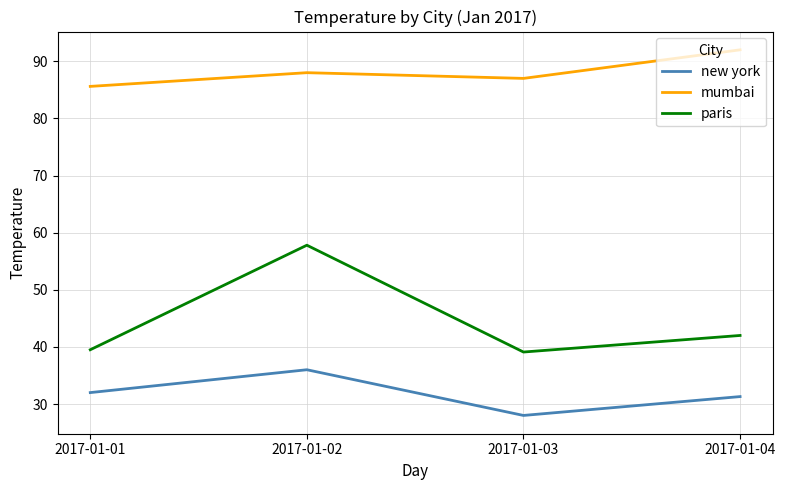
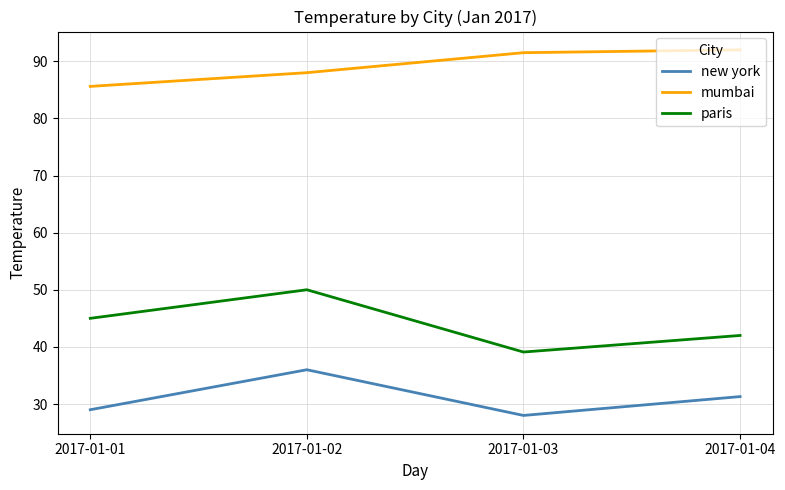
  {
    "new york": {
-     "2017-01-01": 32,
+     "2017-01-01": 29,
      "2017-01-02": 36,
      "2017-01-03": 28,
      "2017-01-04": 31
    },
    "mumbai": {
      "2017-01-01": 86,
      "2017-01-02": 88,
-     "2017-01-03": 87
+     "2017-01-03": 92
    },
    "paris": {
-     "2017-01-01": 40,
-     "2017-01-02": 58,
+     "2017-01-01": 45,
+     "2017-01-02": 50,
      "2017-01-03": 39,
      "2017-01-04": 42
    }
  }
